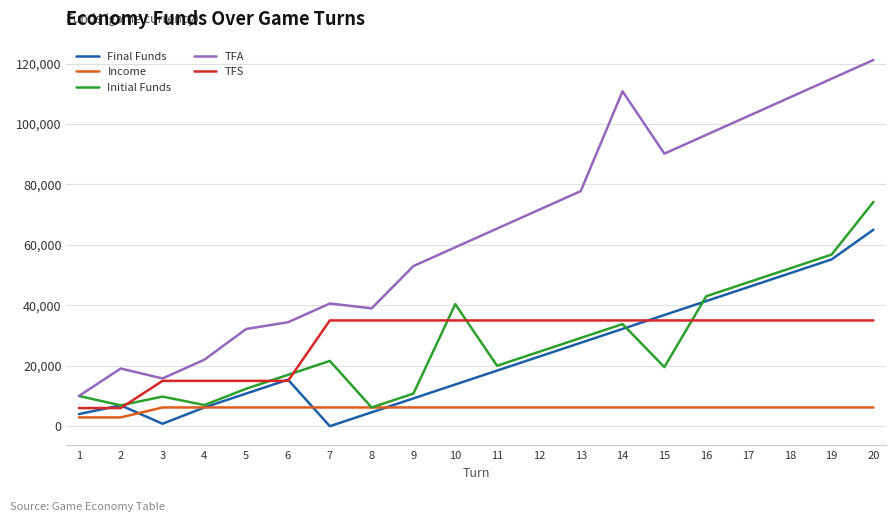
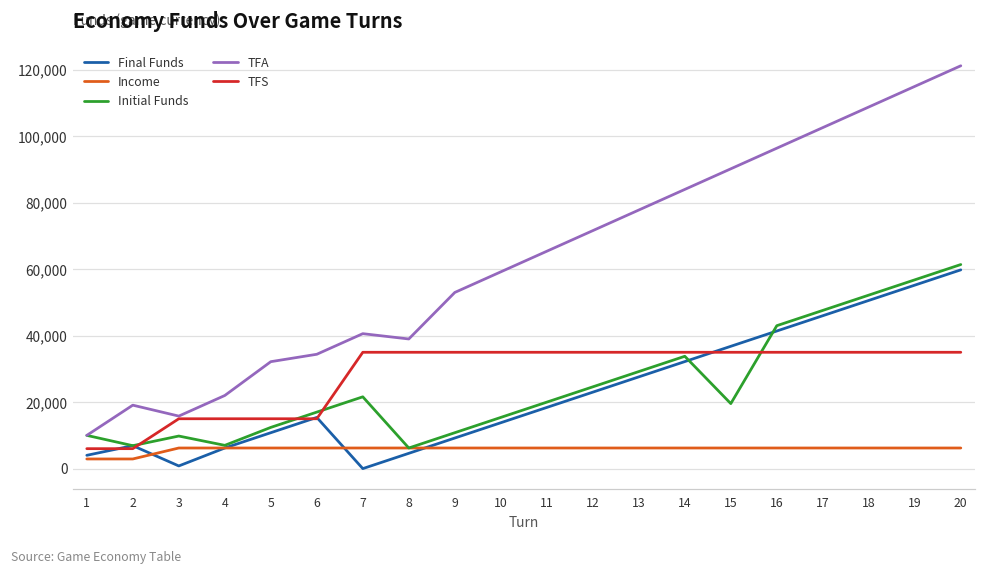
  {
    "Final Funds": {
      "1": "4,000",
      "3": "1,000",
      "5": "11,000",
      "7": "0",
      "8": "5,000",
      "9": "9,000",
      "10": "14,000",
      "11": "18,000",
      "12": "23,000",
      "13": "28,000",
      "14": "32,000",
      "15": "37,000",
      "16": "41,000",
      "17": "46,000",
      "18": "51,000",
      "19": "55,000",
-     "20": "65,000"
+     "20": "60,000"
    },
    "Initial Funds": {
      "3": "10,000",
      "5": "12,000",
      "6": "17,000",
      "7": "22,000",
      "9": "11,000",
-     "10": "40,000",
+     "10": "15,000",
      "11": "20,000",
      "12": "25,000",
      "13": "29,000",
      "14": "34,000",
      "15": "20,000",
      "16": "43,000",
      "17": "48,000",
      "18": "52,000",
      "19": "57,000",
-     "20": "74,000"
+     "20": "61,000"
    },
    "TFA": {
      "2": "19,000",
      "4": "22,000",
      "5": "32,000",
      "6": "34,000",
      "7": "41,000",
      "8": "39,000",
      "9": "53,000",
      "10": "59,000",
      "11": "65,000",
      "12": "72,000",
      "13": "78,000",
-     "14": "111,000",
+     "14": "84,000",
      "15": "90,000",
      "16": "96,000",
      "17": "103,000",
      "18": "109,000",
      "19": "115,000",
      "20": "121,000"
    }
  }
